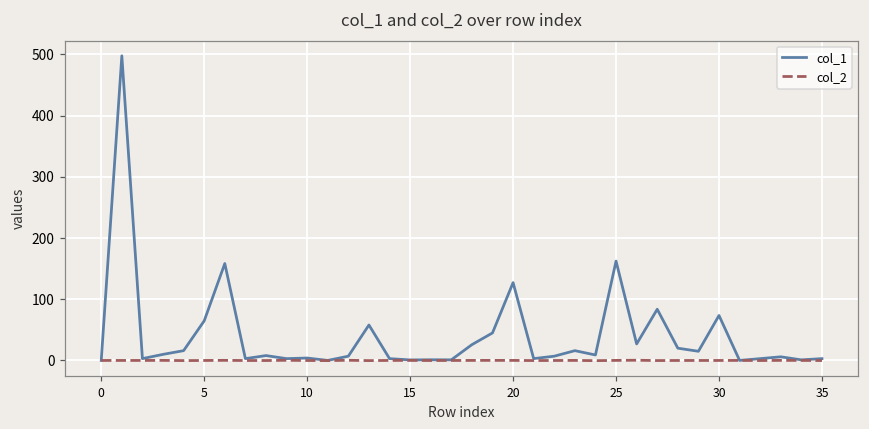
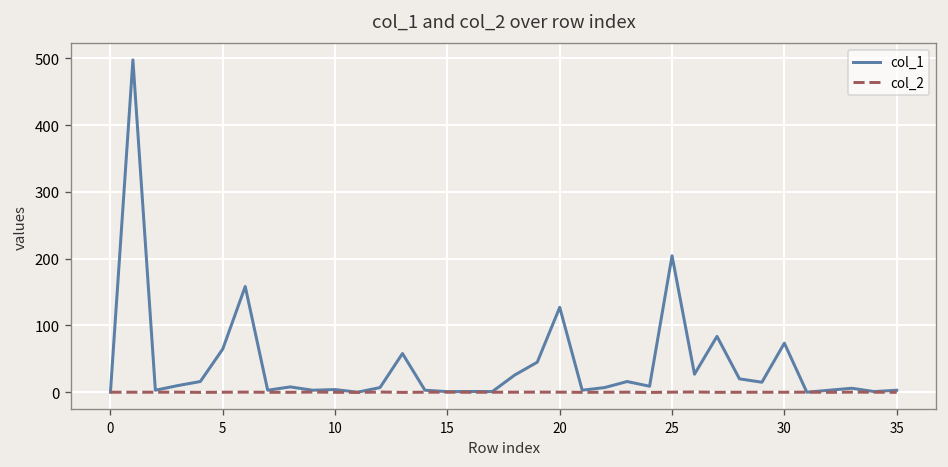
  {
    "col_1": {
      "5": 60,
      "20": 130,
-     "25": 160,
+     "25": 200,
      "30": 70
    },
    "col_2": {
      "5": 0,
      "20": 0,
      "25": 0,
      "30": 0
    }
  }
